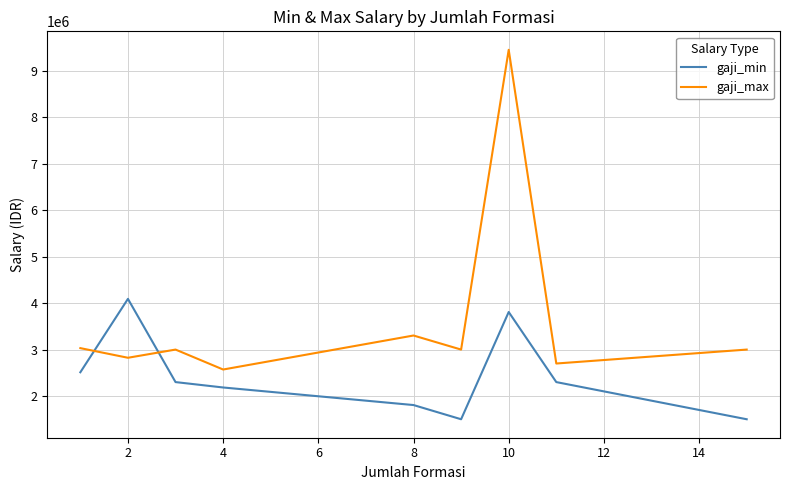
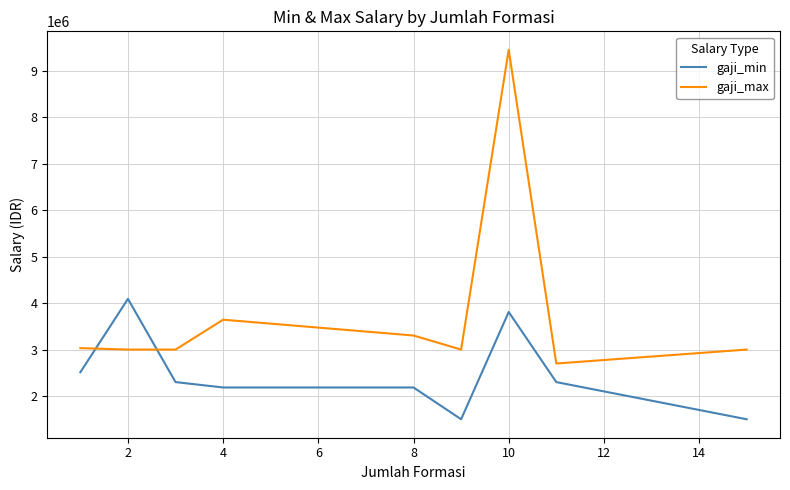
  {
    "gaji_min": {
      "2": 4100000,
      "4": 2200000,
-     "8": 1800000,
+     "8": 2200000,
      "10": 3800000
    },
    "gaji_max": {
-     "2": 2800000,
-     "4": 2600000,
+     "2": 3000000,
+     "4": 3600000,
      "8": 3300000,
      "10": 9500000
    }
  }
